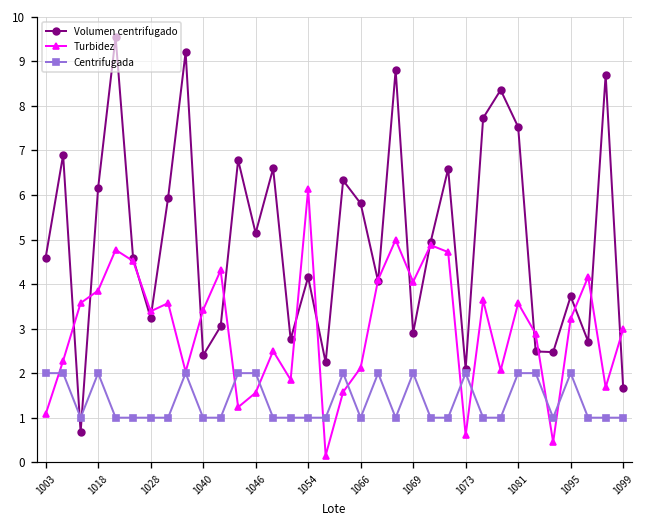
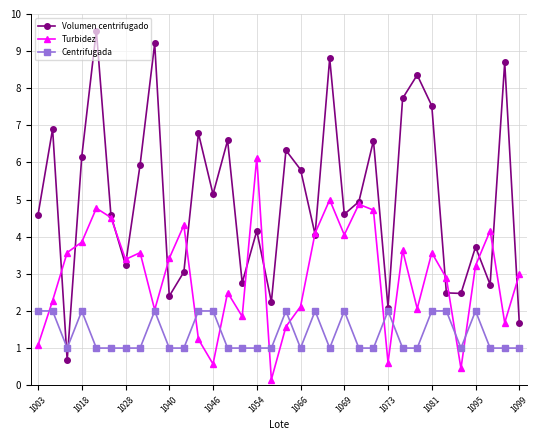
  {
    "Volumen centrifugado": {
      "1003": 4.6,
      "1018": 6.2,
      "1028": 3.2,
      "1040": 2.4,
      "1046": 5.1,
      "1054": 4.2,
      "1066": 5.8,
-     "1069": 2.9,
+     "1069": 4.6,
      "1073": 2.1,
      "1081": 7.5,
      "1095": 3.7,
      "1099": 1.7
    },
    "Turbidez": {
      "1003": 1.1,
      "1018": 3.9,
      "1028": 3.4,
      "1040": 3.4,
-     "1046": 1.6,
+     "1046": 0.6,
      "1054": 6.1,
      "1066": 2.1,
      "1069": 4.1,
      "1073": 0.6,
      "1081": 3.6,
      "1095": 3.2,
      "1099": 3.0
    },
    "Centrifugada": {
      "1003": 2.0,
      "1018": 2.0,
      "1028": 1.0,
      "1040": 1.0,
      "1046": 2.0,
      "1054": 1.0,
      "1066": 1.0,
      "1069": 2.0,
      "1073": 2.0,
      "1081": 2.0,
      "1095": 2.0,
      "1099": 1.0
    }
  }
